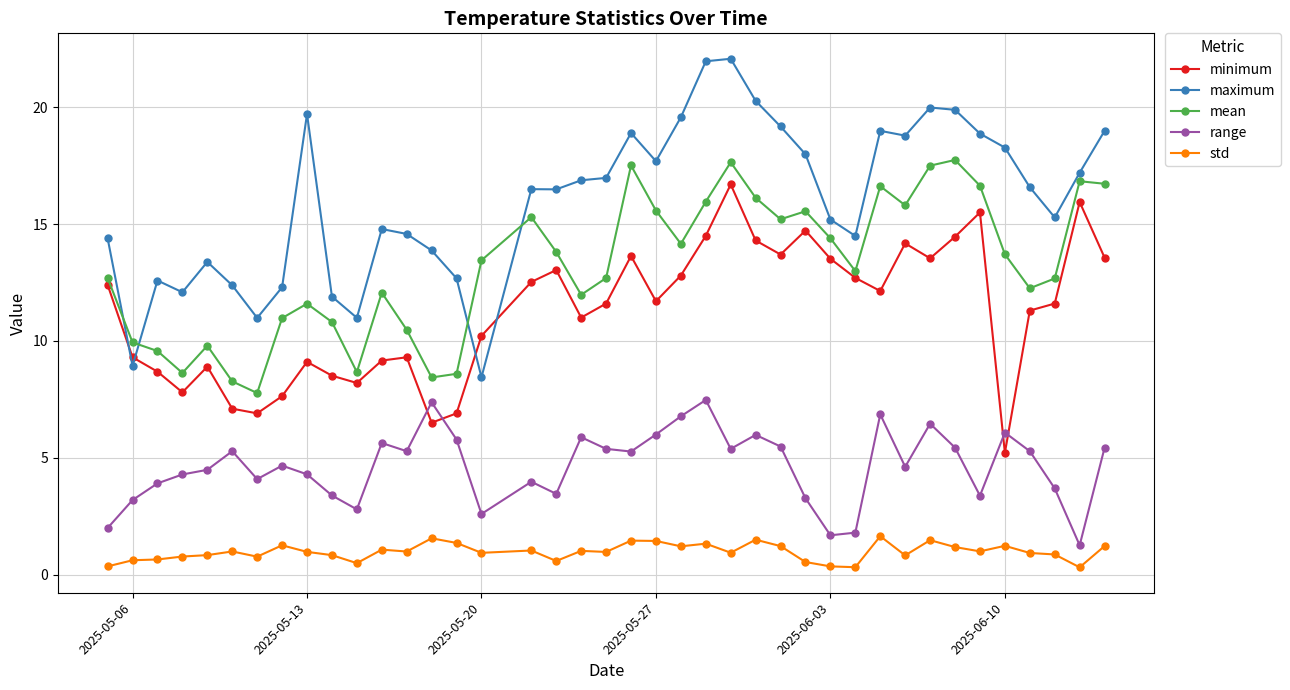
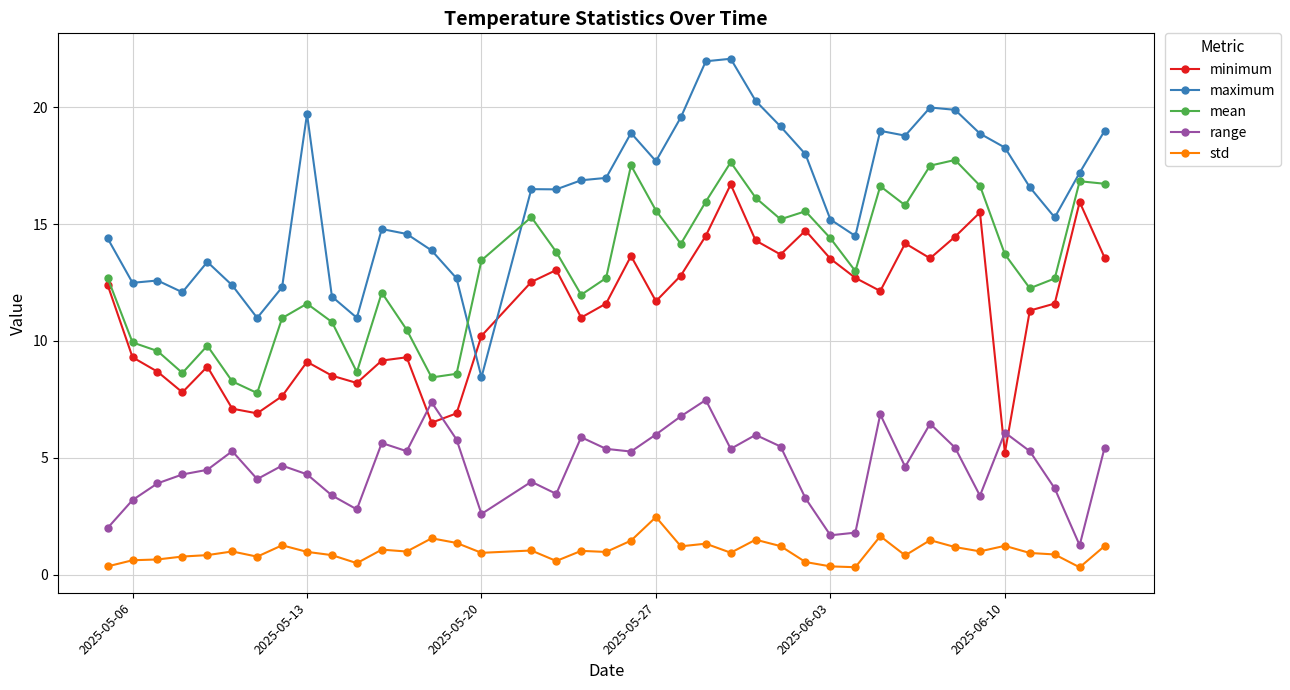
  {
    "minimum": {
      "2025-05-06": 9.3,
      "2025-05-13": 9.1,
      "2025-05-20": 10.2,
      "2025-05-27": 11.7,
      "2025-06-03": 13.5,
      "2025-06-10": 5.2
    },
    "maximum": {
-     "2025-05-06": 8.9,
+     "2025-05-06": 12.5,
      "2025-05-13": 19.7,
      "2025-05-20": 8.4,
      "2025-05-27": 17.7,
      "2025-06-03": 15.2,
      "2025-06-10": 18.3
    },
    "mean": {
      "2025-05-06": 9.9,
      "2025-05-13": 11.6,
      "2025-05-20": 13.5,
      "2025-05-27": 15.6,
      "2025-06-03": 14.4,
      "2025-06-10": 13.7
    },
    "range": {
      "2025-05-06": 3.2,
      "2025-05-13": 4.3,
      "2025-05-20": 2.6,
      "2025-05-27": 6.0,
      "2025-06-03": 1.7,
      "2025-06-10": 6.1
    },
    "std": {
      "2025-05-06": 0.6,
      "2025-05-13": 1.0,
      "2025-05-20": 0.9,
-     "2025-05-27": 1.4,
+     "2025-05-27": 2.5,
      "2025-06-03": 0.3,
      "2025-06-10": 1.2
    }
  }
